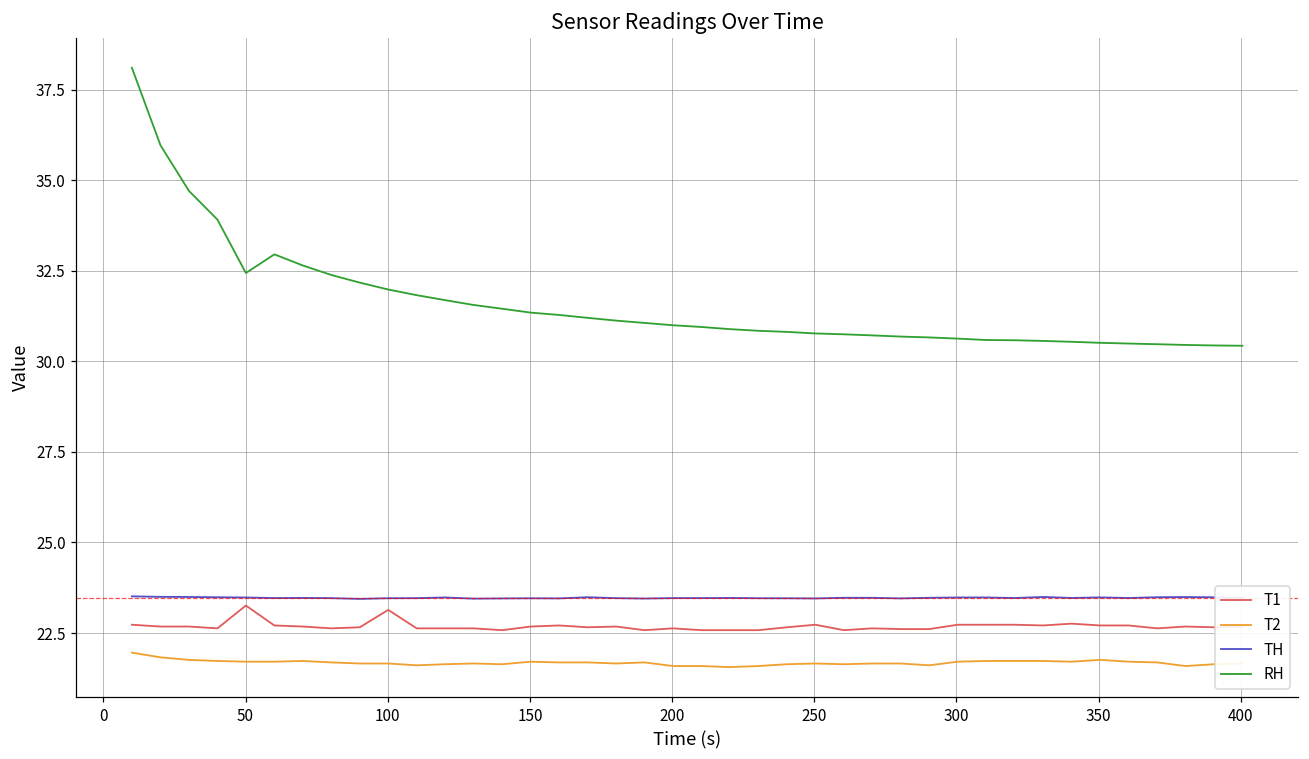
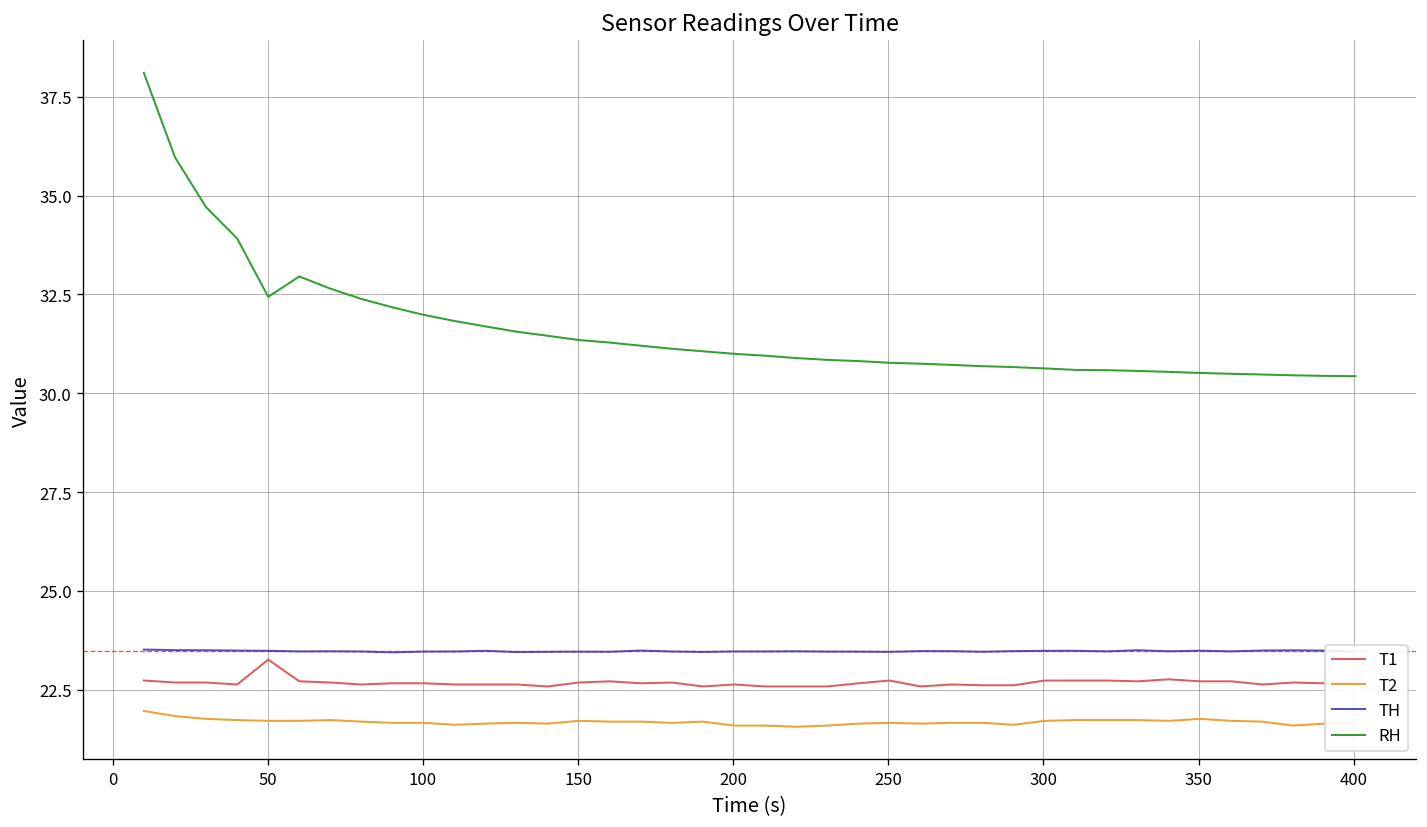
  {
    "T1": {
      "50": 23.3,
-     "100": 23.1
+     "100": 22.7
    },
    "T2": {
      "50": 21.7,
      "100": 21.7
    },
    "TH": {
      "50": 23.5,
      "100": 23.5
    },
    "RH": {
      "50": 32.4,
      "100": 32.0
    }
  }
